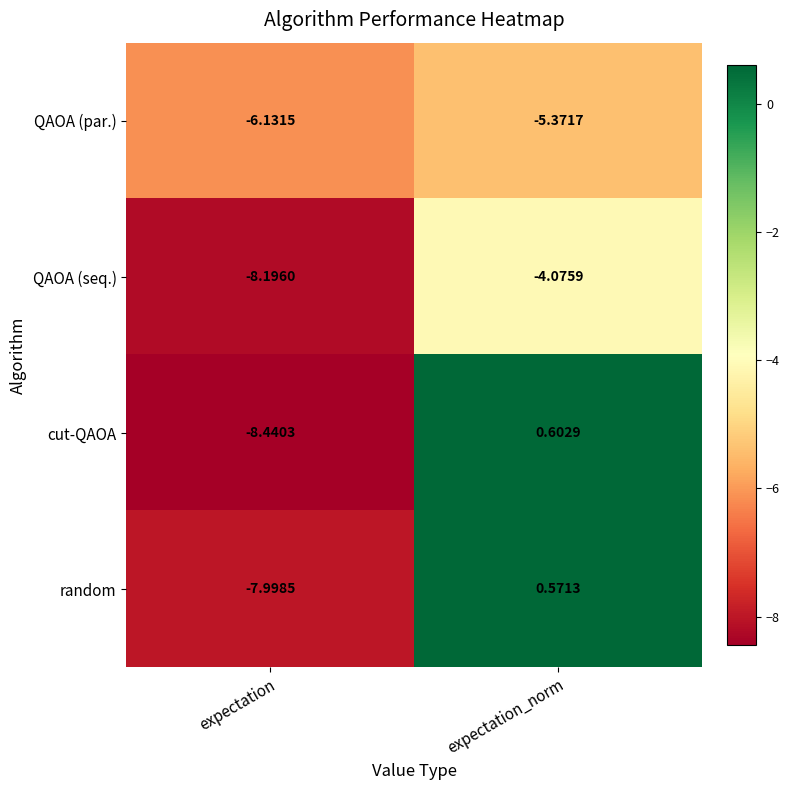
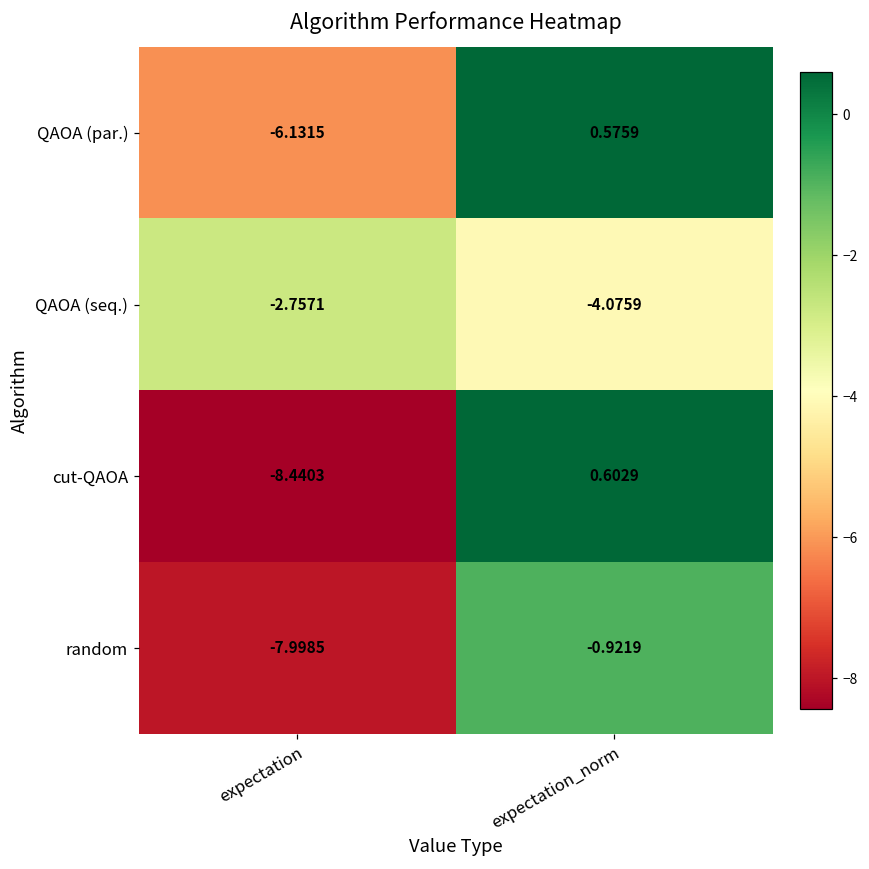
  {
    "QAOA (par.)": {
      "expectation": -6.1315,
-     "expectation_norm": -5.3717
+     "expectation_norm": 0.5759
    },
    "QAOA (seq.)": {
-     "expectation": -8.1960,
+     "expectation": -2.7571,
      "expectation_norm": -4.0759
    },
    "cut-QAOA": {
      "expectation": -8.4403,
      "expectation_norm": 0.6029
    },
    "random": {
      "expectation": -7.9985,
-     "expectation_norm": 0.5713
+     "expectation_norm": -0.9219
    }
  }
